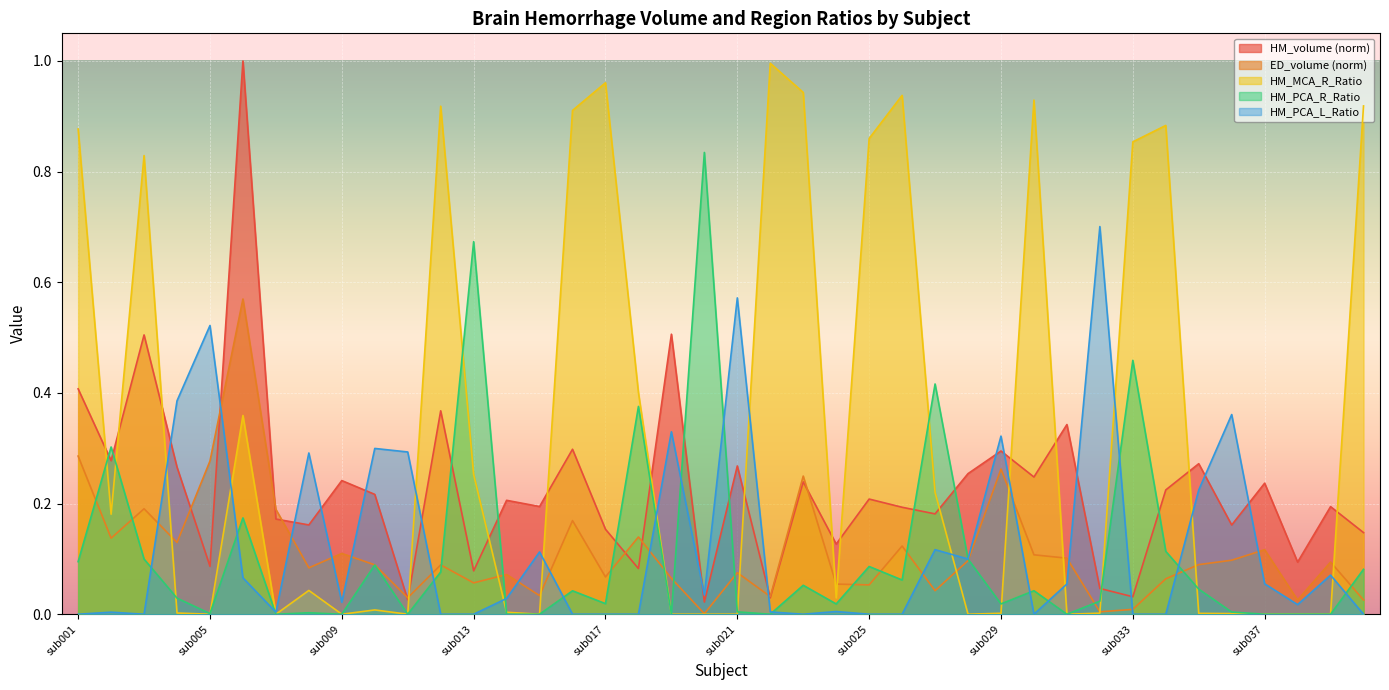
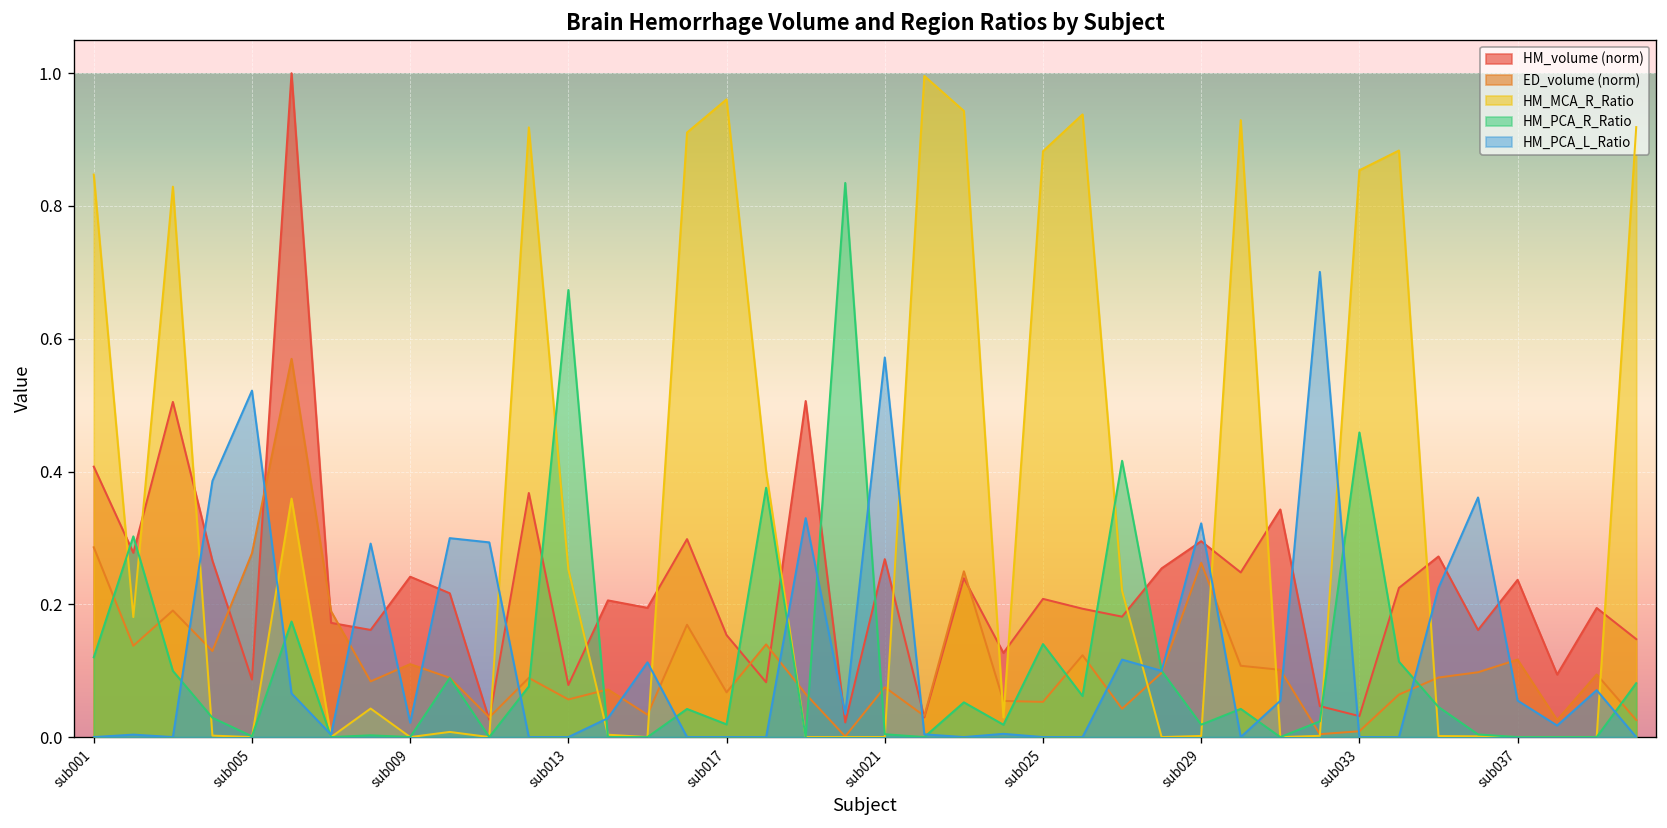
  {
    "HM_MCA_R_Ratio": {
-     "sub001": 0.88,
+     "sub001": 0.85,
      "sub013": 0.25,
      "sub017": 0.96,
-     "sub025": 0.86,
+     "sub025": 0.88,
      "sub029": 0.00,
      "sub033": 0.85
    },
    "HM_PCA_R_Ratio": {
-     "sub001": 0.09,
+     "sub001": 0.12,
      "sub013": 0.67,
      "sub017": 0.02,
-     "sub025": 0.09,
+     "sub025": 0.14,
      "sub029": 0.02,
      "sub033": 0.46
    },
    "HM_PCA_L_Ratio": {
      "sub001": 0.00,
      "sub005": 0.52,
      "sub009": 0.02,
      "sub013": 0.00,
      "sub017": 0.00,
      "sub021": 0.57,
      "sub025": 0.00,
      "sub029": 0.32,
      "sub033": 0.00,
      "sub037": 0.05
    }
  }
